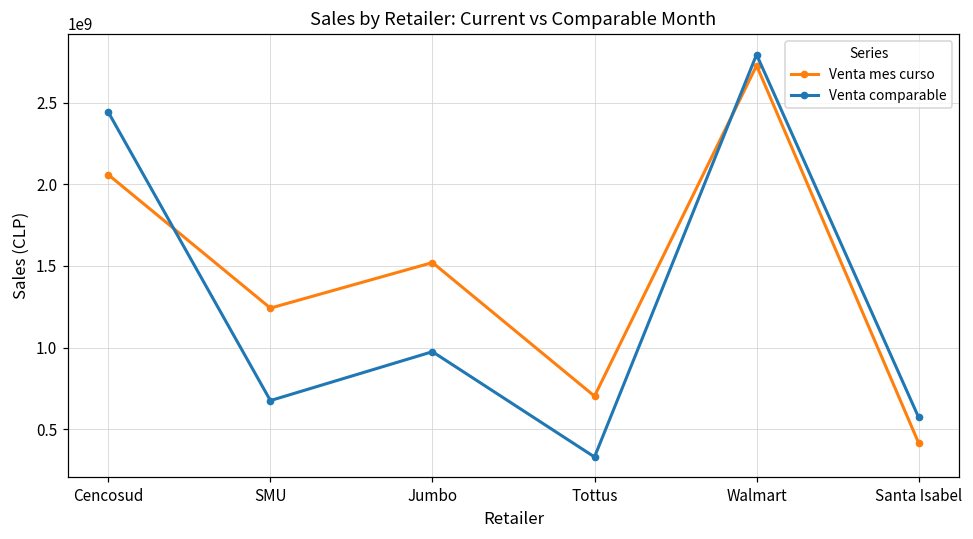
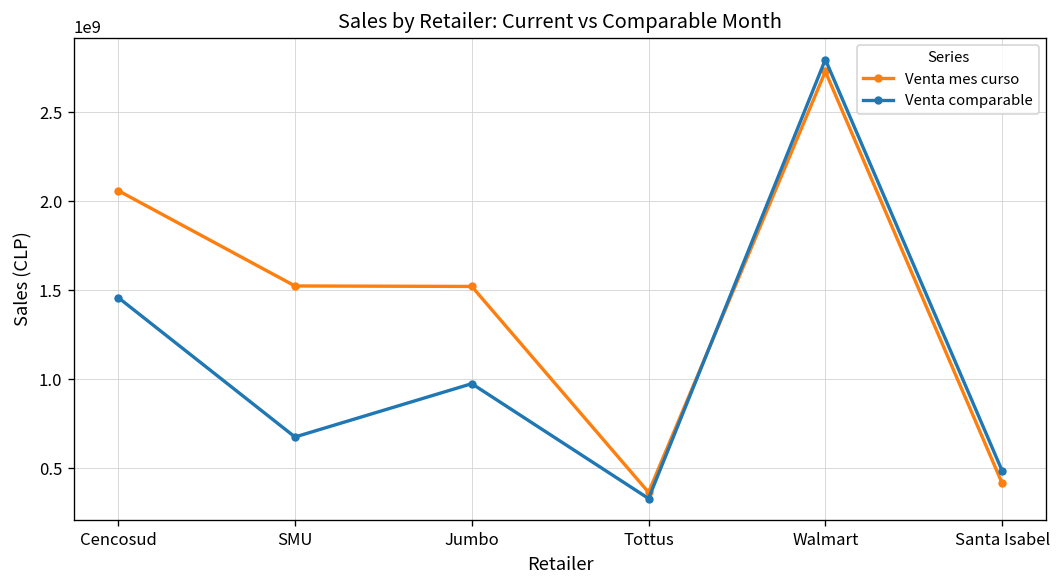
  {
    "Venta mes curso": {
      "Cencosud": 2060000000,
-     "SMU": 1240000000,
+     "SMU": 1520000000,
      "Jumbo": 1520000000,
-     "Tottus": 700000000,
+     "Tottus": 360000000,
      "Walmart": 2730000000,
      "Santa Isabel": 410000000
    },
    "Venta comparable": {
-     "Cencosud": 2440000000,
+     "Cencosud": 1460000000,
      "SMU": 670000000,
      "Jumbo": 970000000,
      "Tottus": 330000000,
      "Walmart": 2800000000,
-     "Santa Isabel": 570000000
+     "Santa Isabel": 480000000
    }
  }
